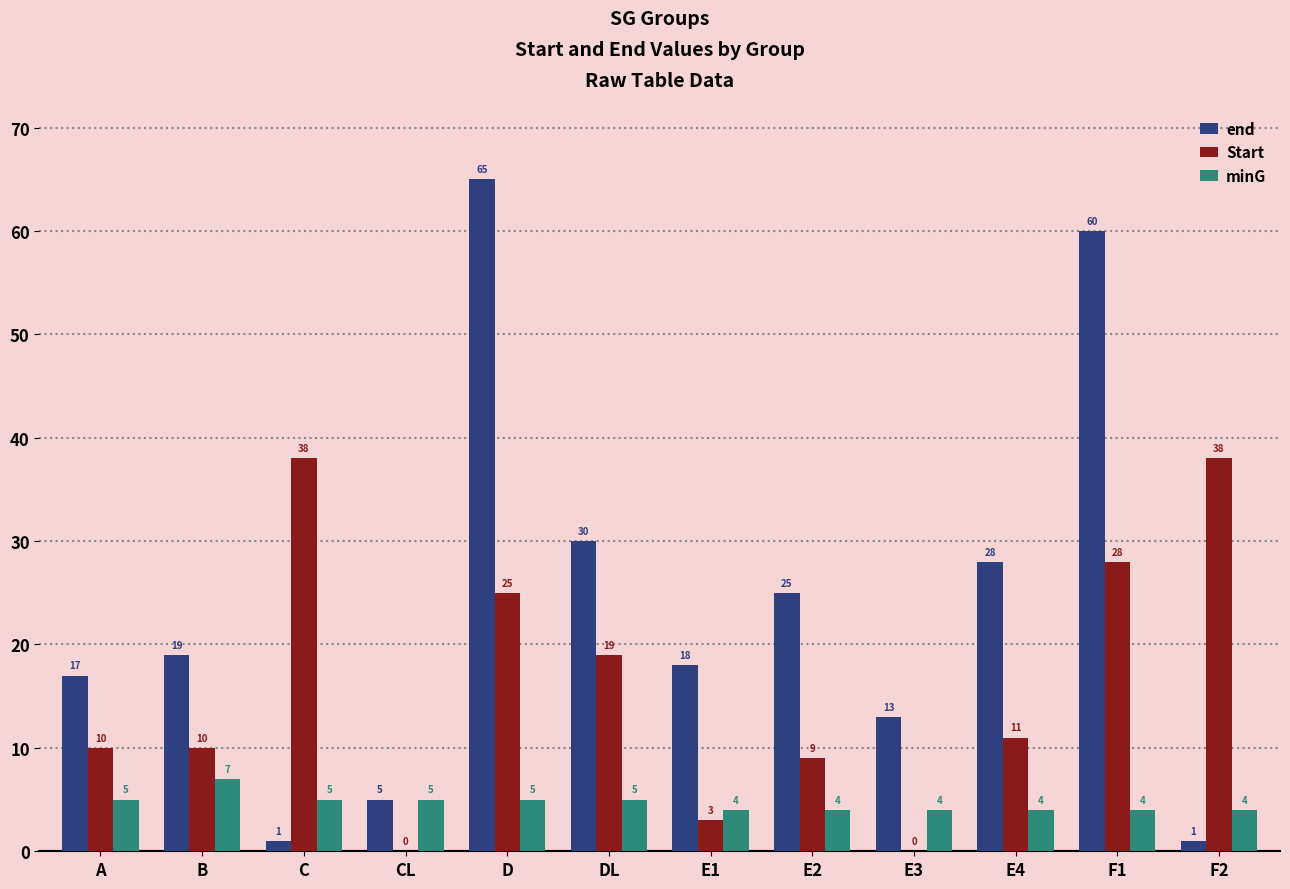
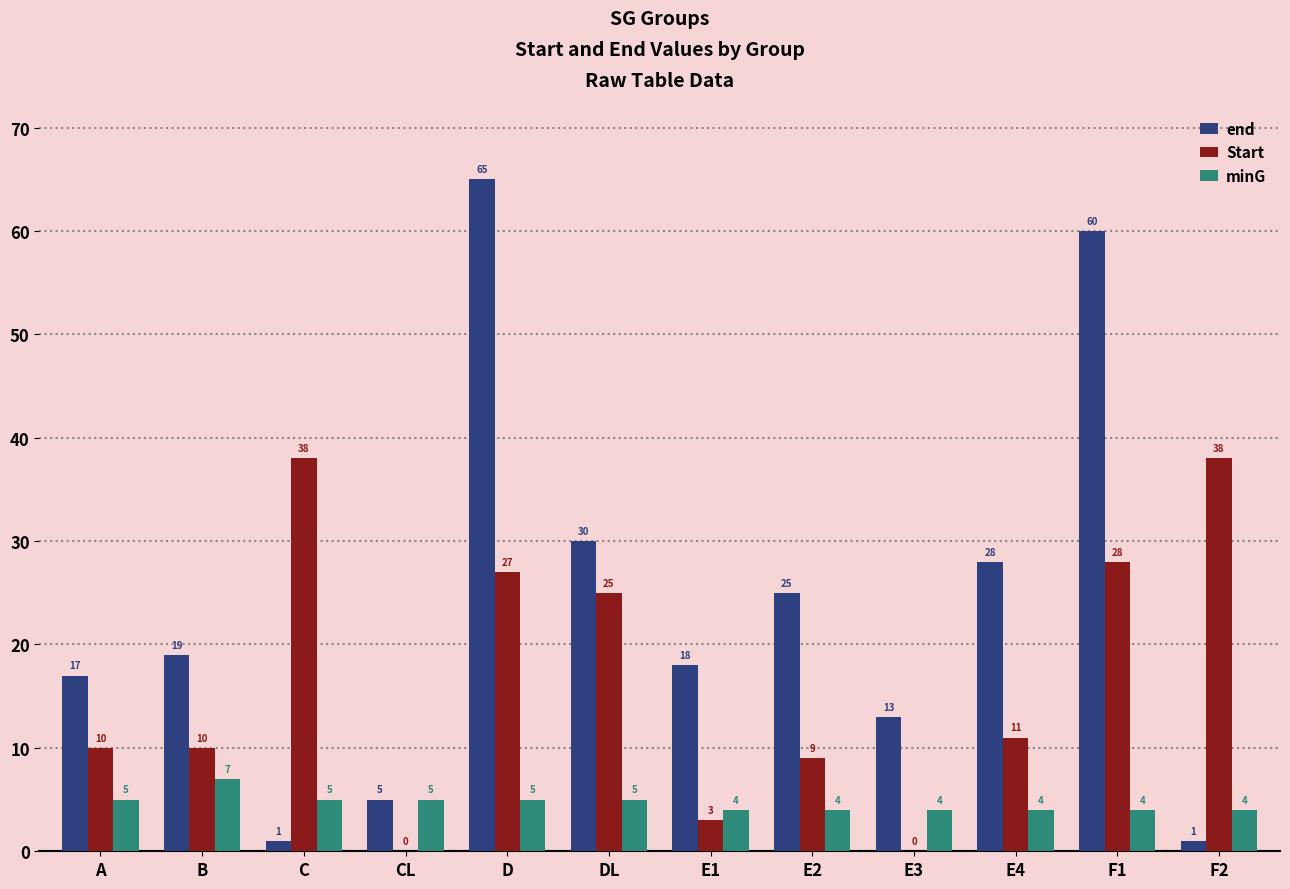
  {
    "end": {
      "A": 17,
      "B": 19,
      "C": 1,
      "CL": 5,
      "D": 65,
      "DL": 30,
      "E1": 18,
      "E2": 25,
      "E3": 13,
      "E4": 28,
      "F1": 60,
      "F2": 1
    },
    "Start": {
      "A": 10,
      "B": 10,
      "C": 38,
      "CL": 0,
-     "D": 25,
-     "DL": 19,
+     "D": 27,
+     "DL": 25,
      "E1": 3,
      "E2": 9,
      "E3": 0,
      "E4": 11,
      "F1": 28,
      "F2": 38
    },
    "minG": {
      "A": 5,
      "B": 7,
      "C": 5,
      "CL": 5,
      "D": 5,
      "DL": 5,
      "E1": 4,
      "E2": 4,
      "E3": 4,
      "E4": 4,
      "F1": 4,
      "F2": 4
    }
  }
